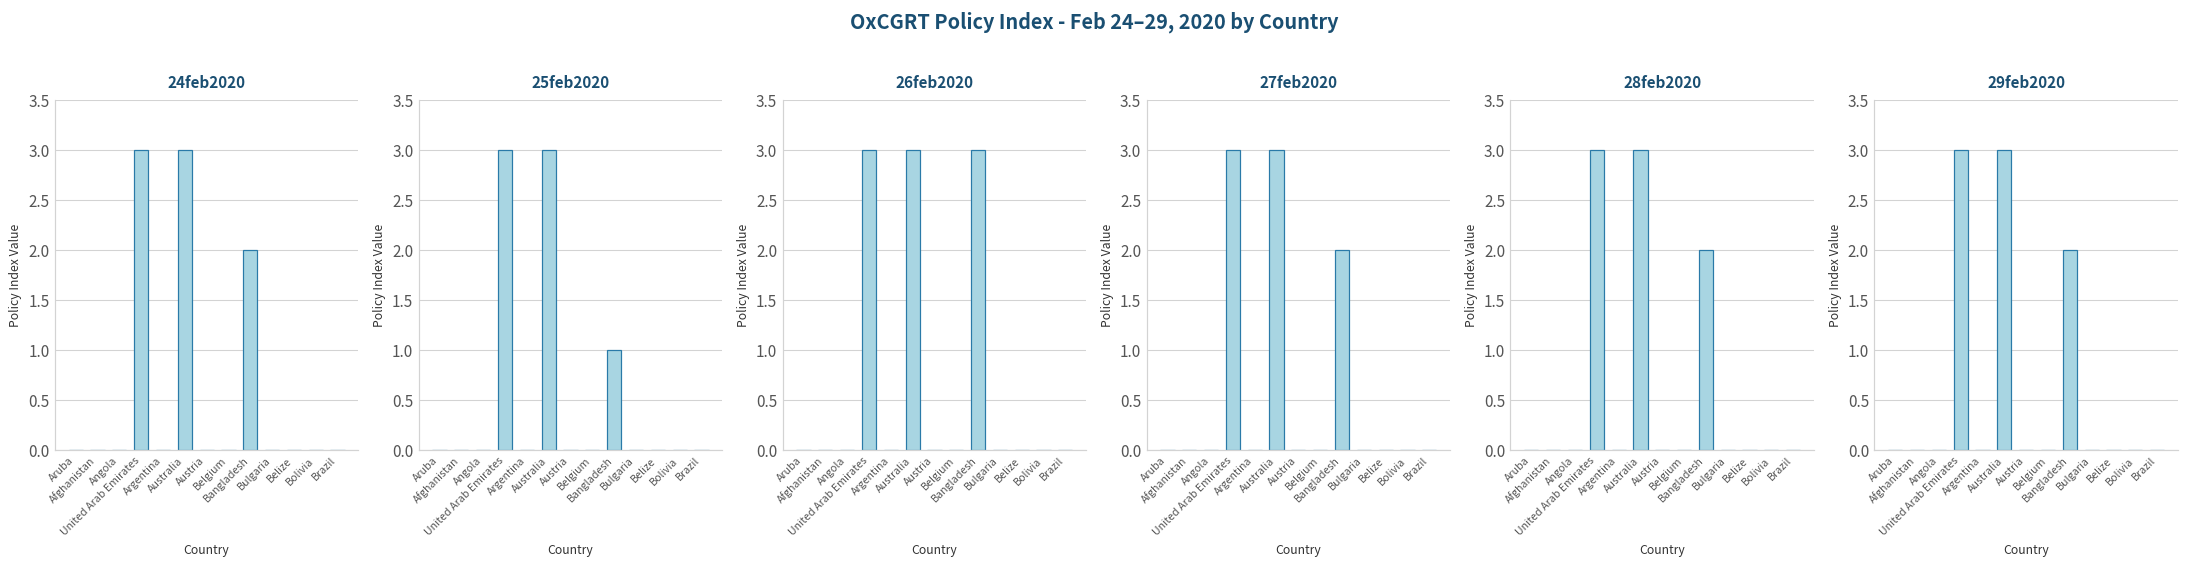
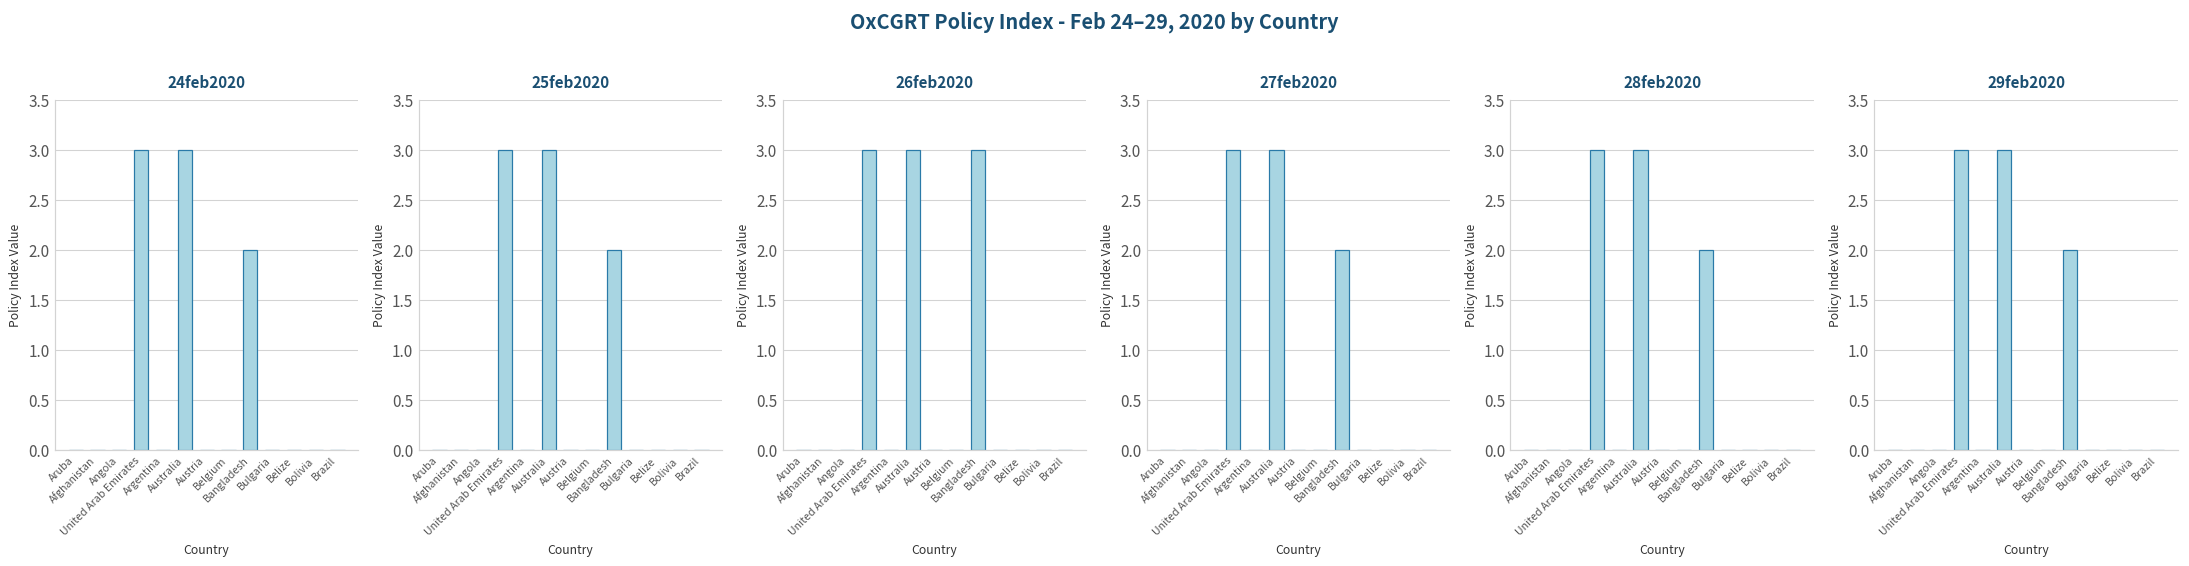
  {
    "24feb2020": {
      "Aruba": 0.0,
      "Afghanistan": 0.0,
      "Angola": 0.0,
      "United Arab Emirates": 3.0,
      "Argentina": 0.0,
      "Australia": 3.0,
      "Austria": 0.0,
      "Belgium": 0.0,
      "Bangladesh": 2.0,
      "Bulgaria": 0.0,
      "Belize": 0.0,
      "Bolivia": 0.0,
      "Brazil": 0.0
    },
    "25feb2020": {
      "Aruba": 0,
      "Afghanistan": 0,
      "Angola": 0,
      "United Arab Emirates": 3,
      "Argentina": 0,
      "Australia": 3,
      "Austria": 0,
      "Belgium": 0,
-     "Bangladesh": 1,
+     "Bangladesh": 2,
      "Bulgaria": 0,
      "Belize": 0,
      "Bolivia": 0,
      "Brazil": 0
    },
    "26feb2020": {
      "Aruba": 0.0,
      "Afghanistan": 0.0,
      "Angola": 0.0,
      "United Arab Emirates": 3.0,
      "Argentina": 0.0,
      "Australia": 3.0,
      "Austria": 0.0,
      "Belgium": 0.0,
      "Bangladesh": 3.0,
      "Bulgaria": 0.0,
      "Belize": 0.0,
      "Bolivia": 0.0,
      "Brazil": 0.0
    },
    "27feb2020": {
      "Aruba": 0.0,
      "Afghanistan": 0.0,
      "Angola": 0.0,
      "United Arab Emirates": 3.0,
      "Argentina": 0.0,
      "Australia": 3.0,
      "Austria": 0.0,
      "Belgium": 0.0,
      "Bangladesh": 2.0,
      "Bulgaria": 0.0,
      "Belize": 0.0,
      "Bolivia": 0.0,
      "Brazil": 0.0
    },
    "28feb2020": {
      "Aruba": 0.0,
      "Afghanistan": 0.0,
      "Angola": 0.0,
      "United Arab Emirates": 3.0,
      "Argentina": 0.0,
      "Australia": 3.0,
      "Austria": 0.0,
      "Belgium": 0.0,
      "Bangladesh": 2.0,
      "Bulgaria": 0.0,
      "Belize": 0.0,
      "Bolivia": 0.0,
      "Brazil": 0.0
    },
    "29feb2020": {
      "Aruba": 0.0,
      "Afghanistan": 0.0,
      "Angola": 0.0,
      "United Arab Emirates": 3.0,
      "Argentina": 0.0,
      "Australia": 3.0,
      "Austria": 0.0,
      "Belgium": 0.0,
      "Bangladesh": 2.0,
      "Bulgaria": 0.0,
      "Belize": 0.0,
      "Bolivia": 0.0,
      "Brazil": 0.0
    }
  }
